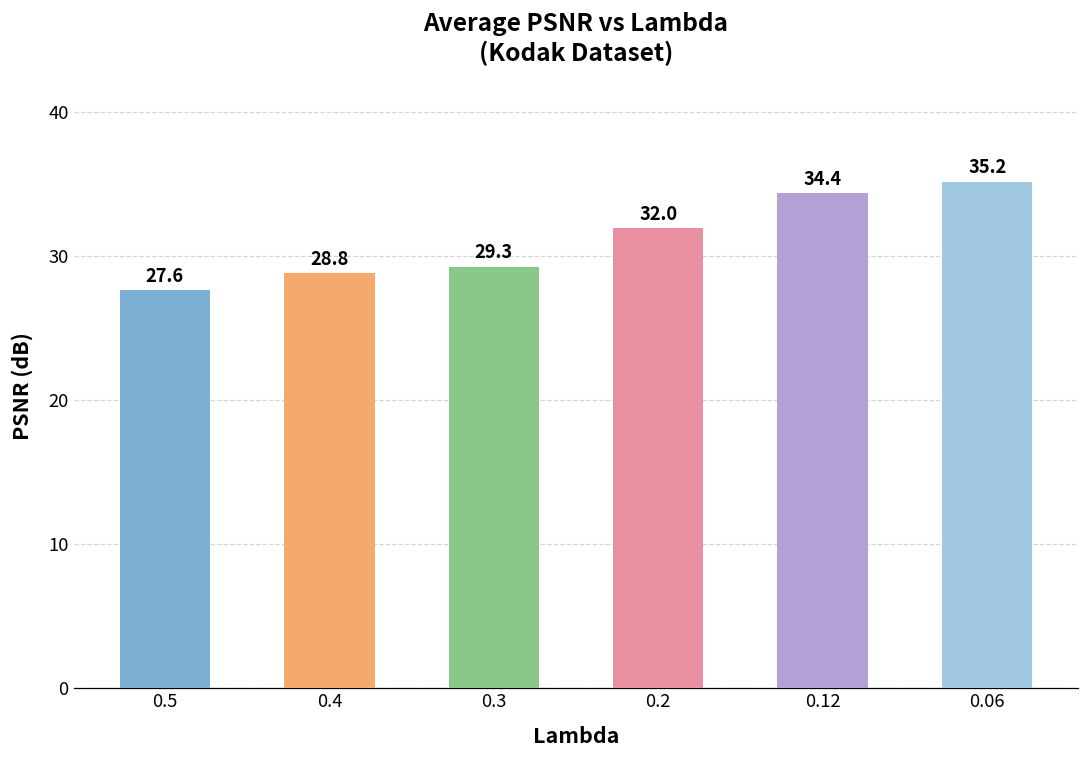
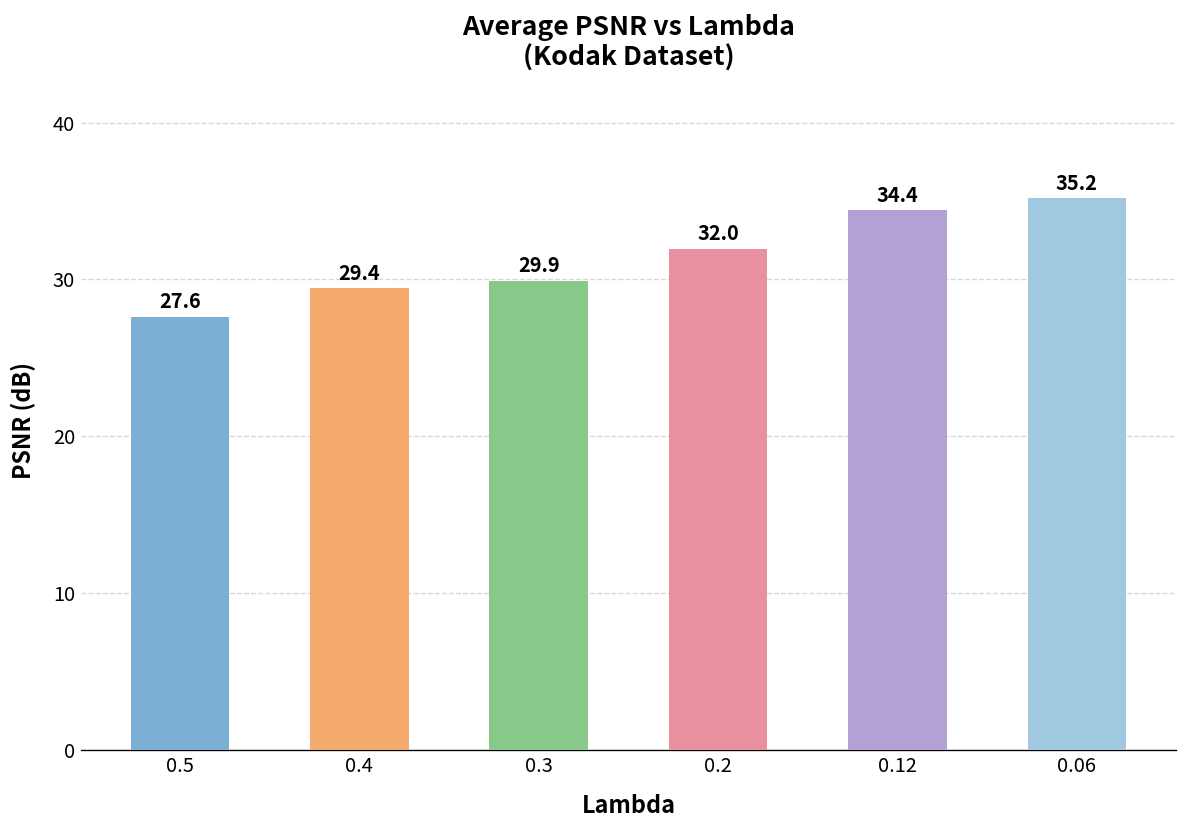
  {
    "0.5": 27.6,
-   "0.4": 28.8,
-   "0.3": 29.3,
+   "0.4": 29.4,
+   "0.3": 29.9,
    "0.2": 32.0,
    "0.12": 34.4,
    "0.06": 35.2
  }
